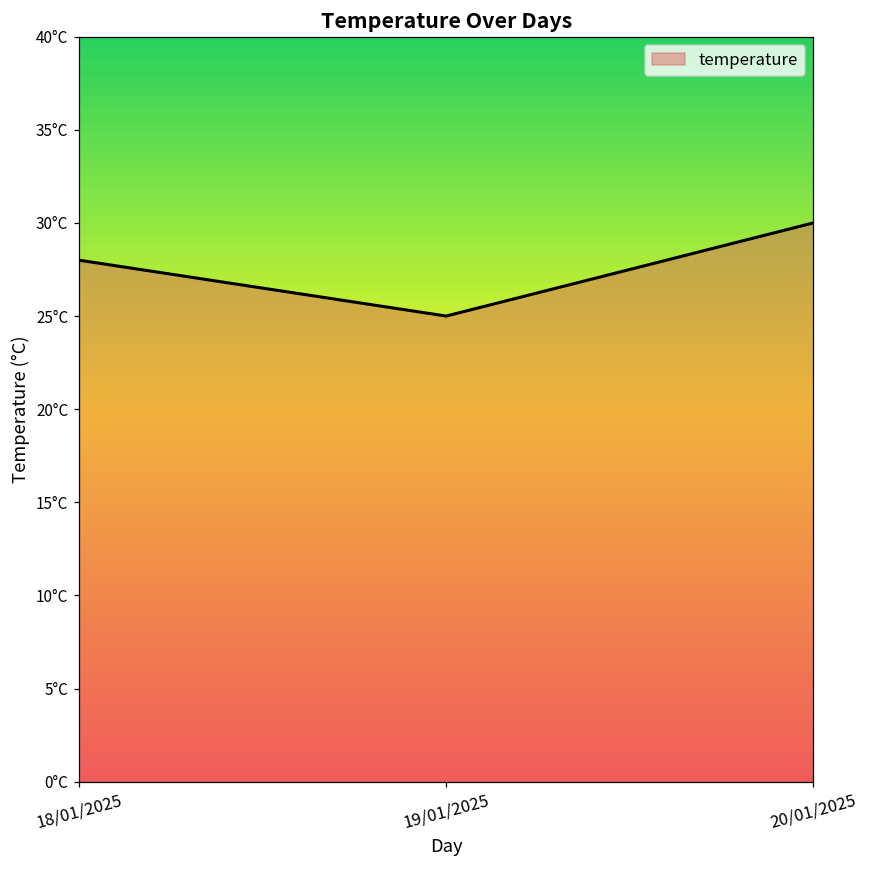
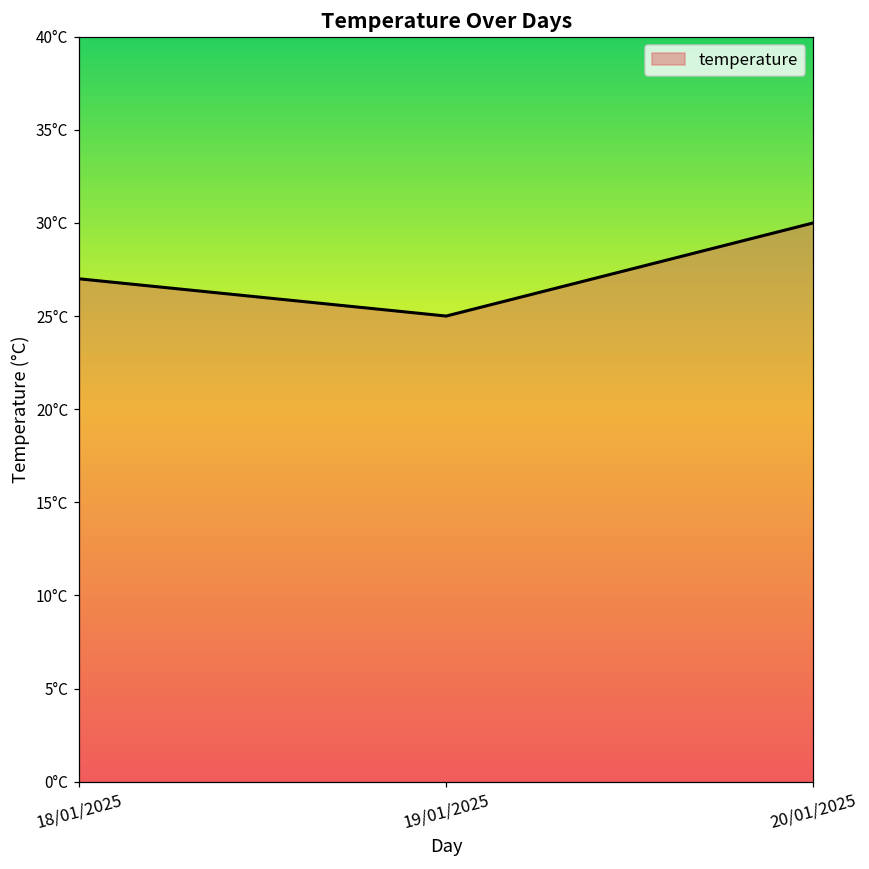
  {
-   "18/01/2025": "28°C",
+   "18/01/2025": "27°C",
    "19/01/2025": "25°C",
    "20/01/2025": "30°C"
  }
